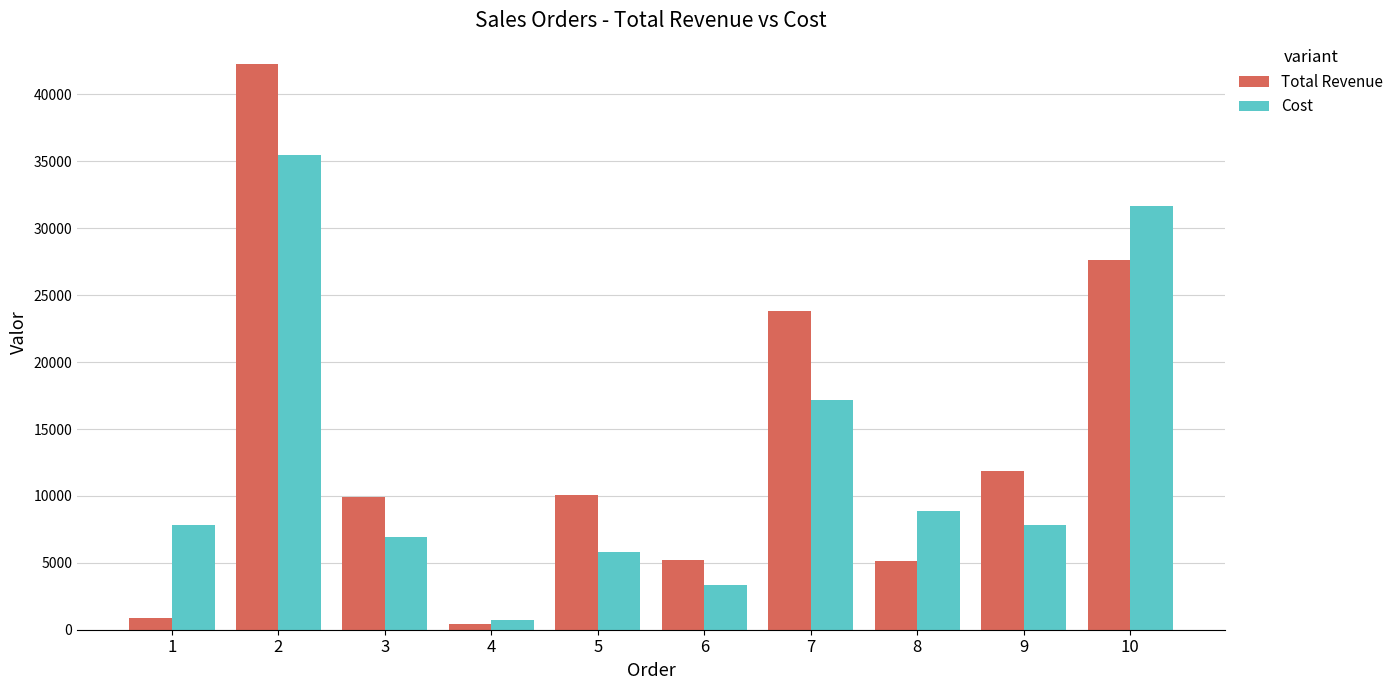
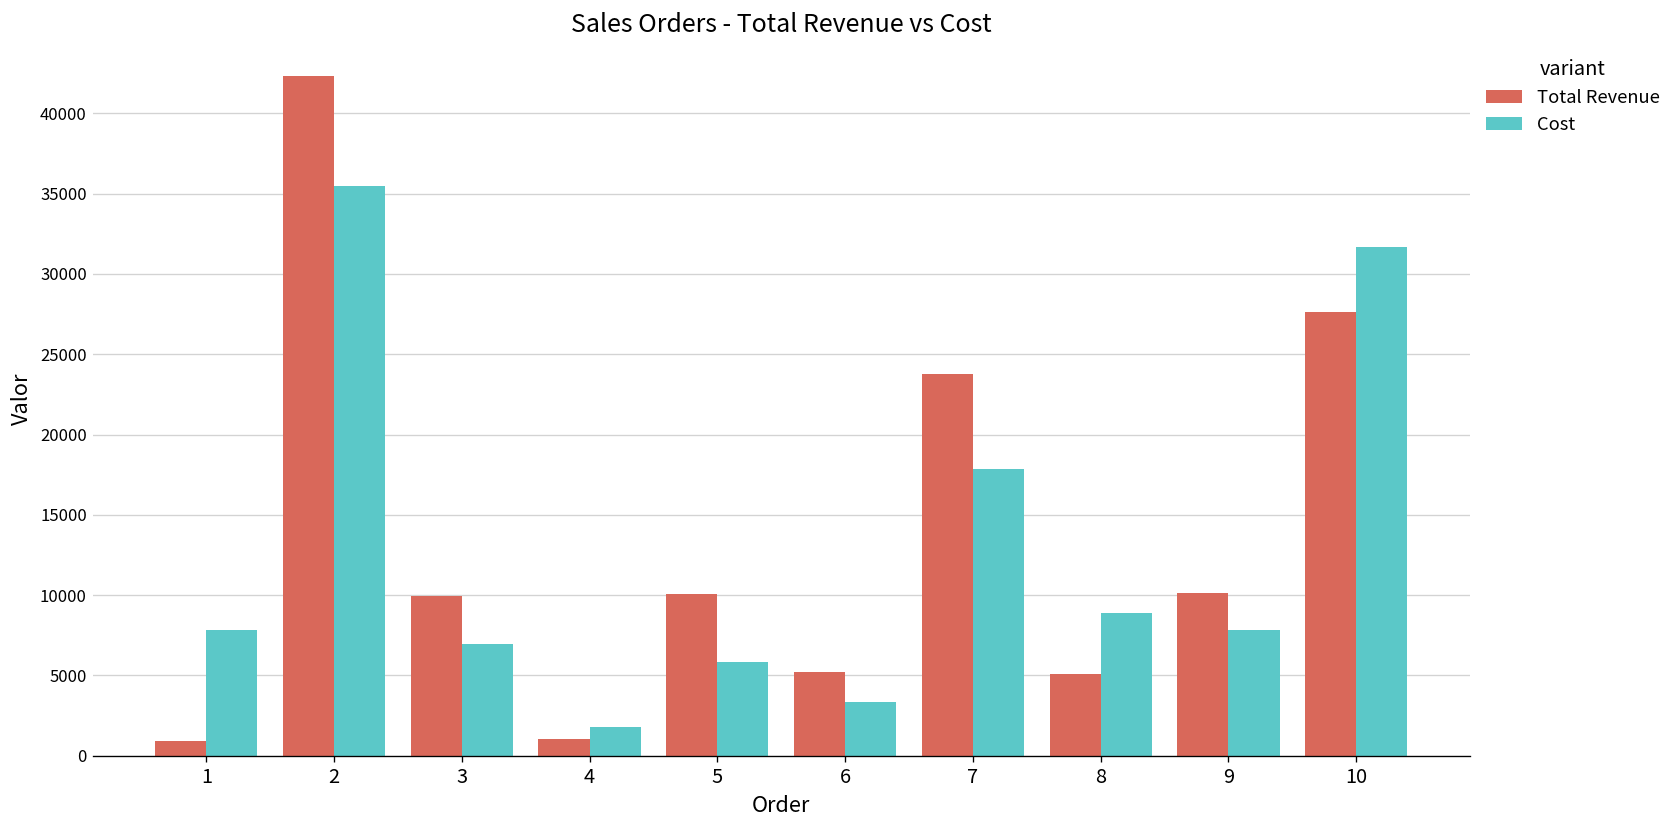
  {
    "Total Revenue": {
      "1": 900,
      "2": 42300,
      "3": 9900,
-     "4": 400,
+     "4": 1000,
      "5": 10100,
      "6": 5200,
      "7": 23800,
      "8": 5100,
-     "9": 11900,
+     "9": 10100,
      "10": 27600
    },
    "Cost": {
      "1": 7800,
      "2": 35400,
      "3": 7000,
-     "4": 700,
+     "4": 1800,
      "5": 5800,
      "6": 3300,
-     "7": 17200,
+     "7": 17800,
      "8": 8900,
      "9": 7800,
      "10": 31700
    }
  }
